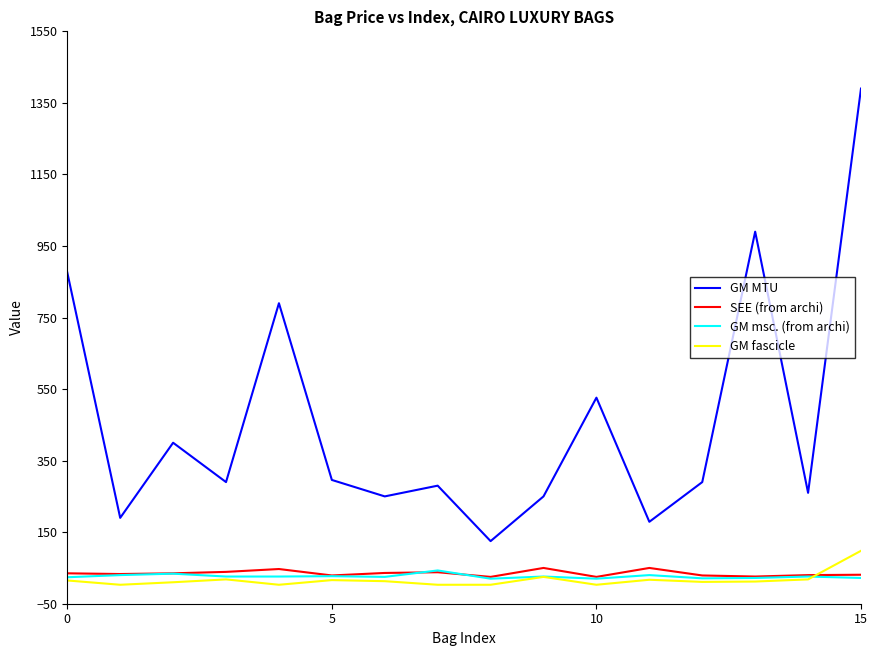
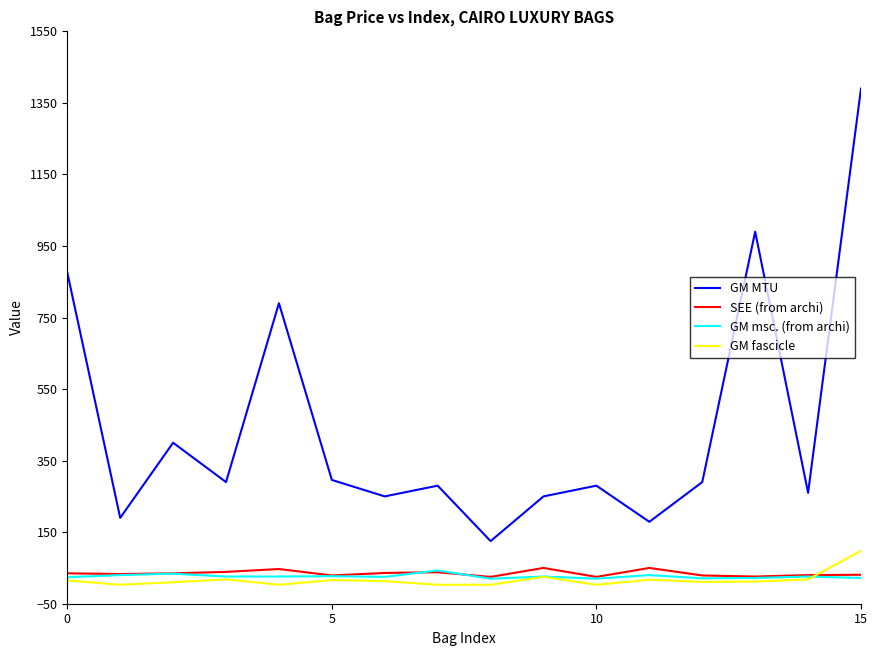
  {
    "GM MTU": {
      "0": 880,
      "5": 300,
-     "10": 530,
+     "10": 280,
      "15": 1390
    },
    "SEE (from archi)": {
      "0": 40,
      "15": 30
    },
    "GM msc. (from archi)": {
      "0": 20,
      "15": 20
    },
    "GM fascicle": {
      "0": 20,
      "5": 20,
      "10": 0,
      "15": 100
    }
  }
